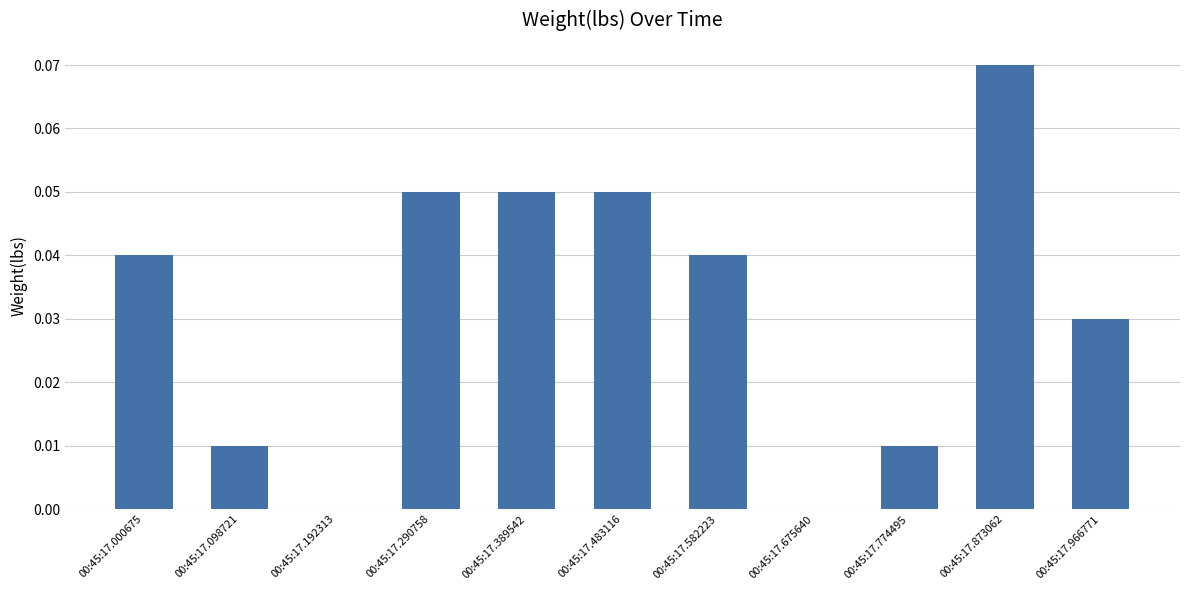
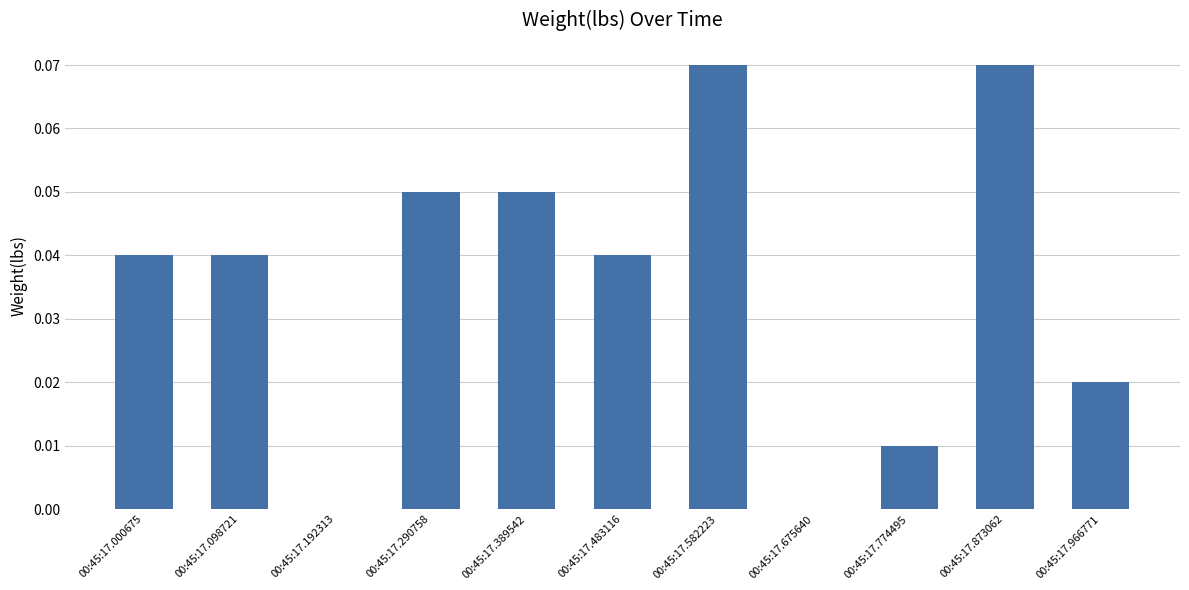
  {
    "00:45:17.000675": 0.04,
-   "00:45:17.098721": 0.01,
+   "00:45:17.098721": 0.04,
    "00:45:17.192313": 0.00,
    "00:45:17.290758": 0.05,
    "00:45:17.389542": 0.05,
-   "00:45:17.483116": 0.05,
-   "00:45:17.582223": 0.04,
+   "00:45:17.483116": 0.04,
+   "00:45:17.582223": 0.07,
    "00:45:17.675640": 0.00,
    "00:45:17.774495": 0.01,
    "00:45:17.873062": 0.07,
-   "00:45:17.966771": 0.03
+   "00:45:17.966771": 0.02
  }
